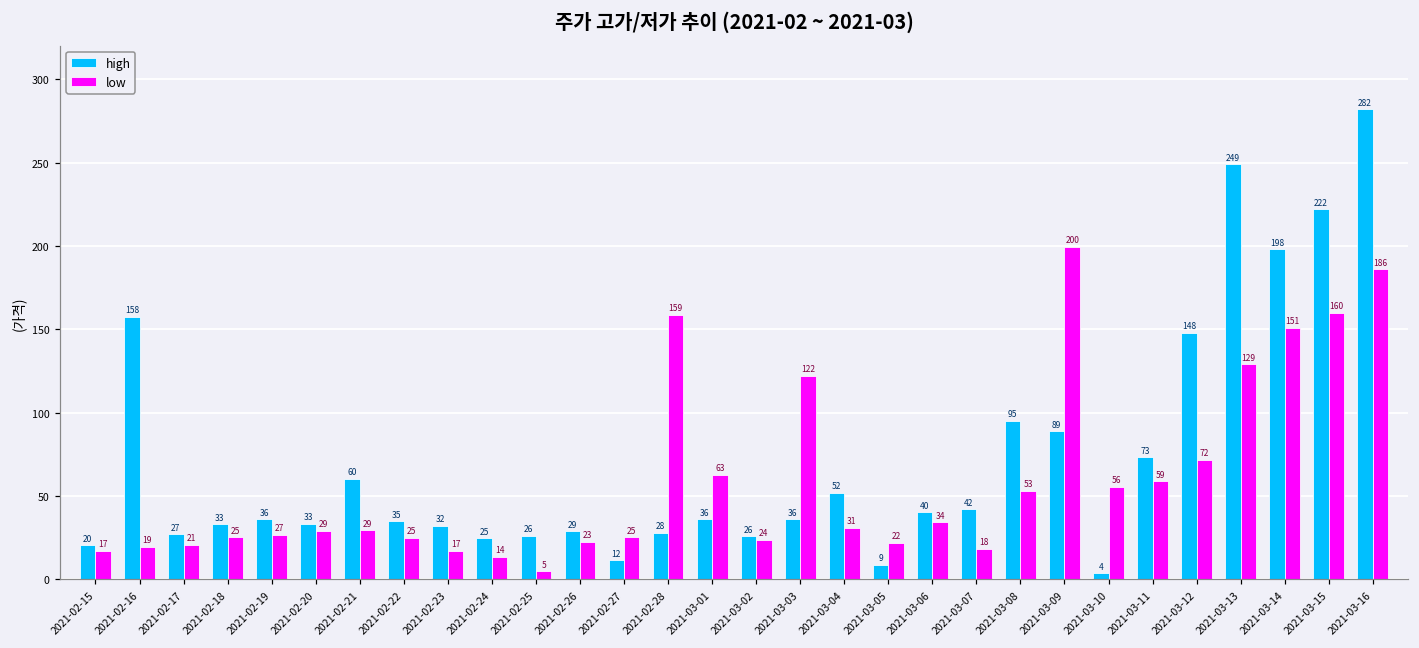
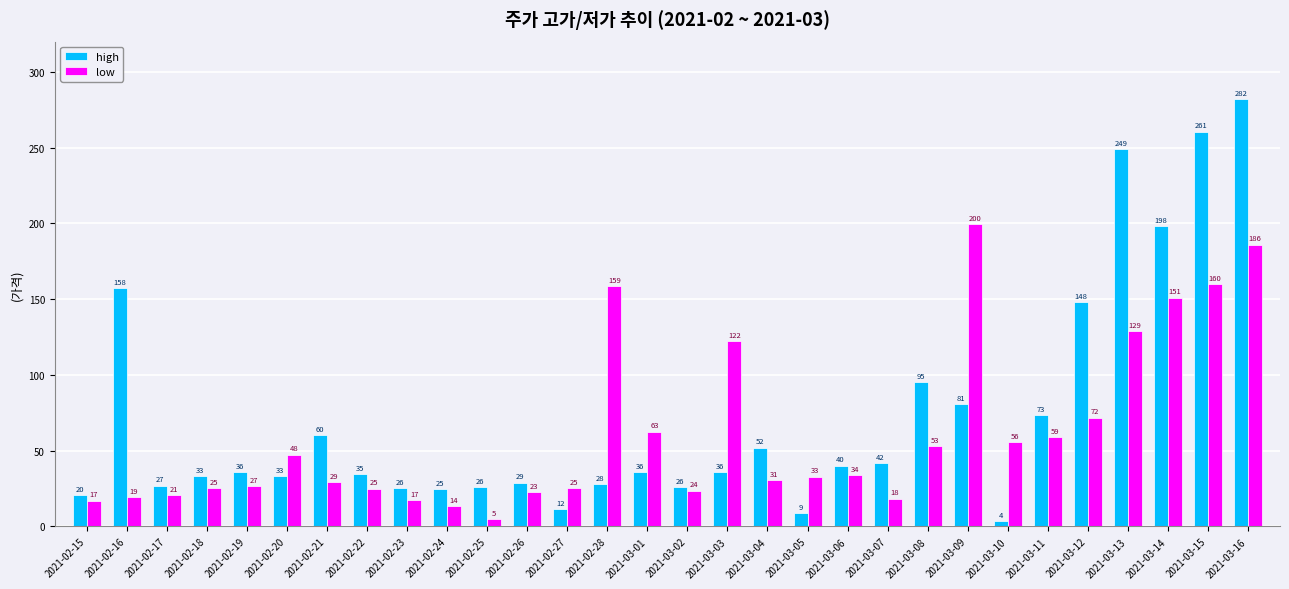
  {
    "high": {
      "2021-02-15": 20,
      "2021-02-16": 158,
      "2021-02-17": 27,
      "2021-02-18": 33,
      "2021-02-19": 36,
      "2021-02-20": 33,
      "2021-02-21": 60,
      "2021-02-22": 35,
-     "2021-02-23": 32,
+     "2021-02-23": 26,
      "2021-02-24": 25,
      "2021-02-25": 26,
      "2021-02-26": 29,
      "2021-02-27": 12,
      "2021-02-28": 28,
      "2021-03-01": 36,
      "2021-03-02": 26,
      "2021-03-03": 36,
      "2021-03-04": 52,
      "2021-03-05": 9,
      "2021-03-06": 40,
      "2021-03-07": 42,
      "2021-03-08": 95,
-     "2021-03-09": 89,
+     "2021-03-09": 81,
      "2021-03-10": 4,
      "2021-03-11": 73,
      "2021-03-12": 148,
      "2021-03-13": 249,
      "2021-03-14": 198,
-     "2021-03-15": 222,
+     "2021-03-15": 261,
      "2021-03-16": 282
    },
    "low": {
      "2021-02-15": 17,
      "2021-02-16": 19,
      "2021-02-17": 21,
      "2021-02-18": 25,
      "2021-02-19": 27,
-     "2021-02-20": 29,
+     "2021-02-20": 48,
      "2021-02-21": 29,
      "2021-02-22": 25,
      "2021-02-23": 17,
      "2021-02-24": 14,
      "2021-02-25": 5,
      "2021-02-26": 23,
      "2021-02-27": 25,
      "2021-02-28": 159,
      "2021-03-01": 63,
      "2021-03-02": 24,
      "2021-03-03": 122,
      "2021-03-04": 31,
-     "2021-03-05": 22,
+     "2021-03-05": 33,
      "2021-03-06": 34,
      "2021-03-07": 18,
      "2021-03-08": 53,
      "2021-03-09": 200,
      "2021-03-10": 56,
      "2021-03-11": 59,
      "2021-03-12": 72,
      "2021-03-13": 129,
      "2021-03-14": 151,
      "2021-03-15": 160,
      "2021-03-16": 186
    }
  }
